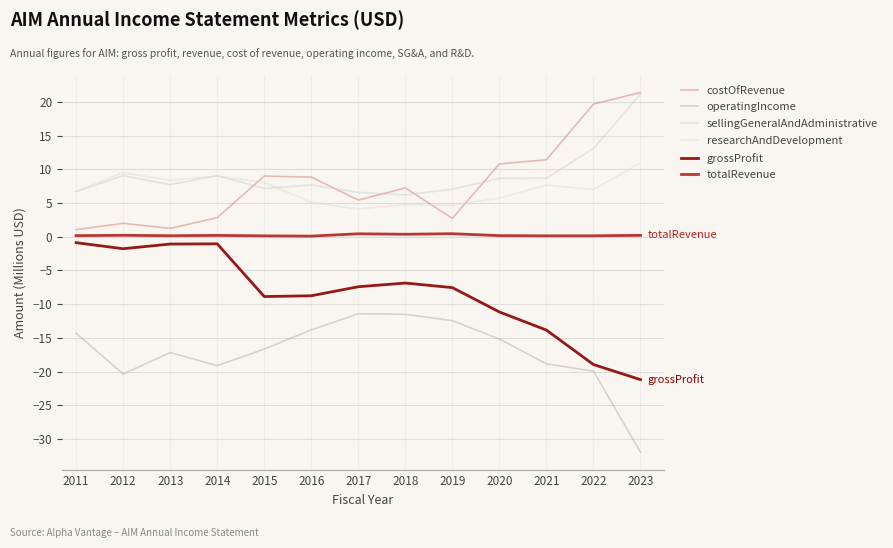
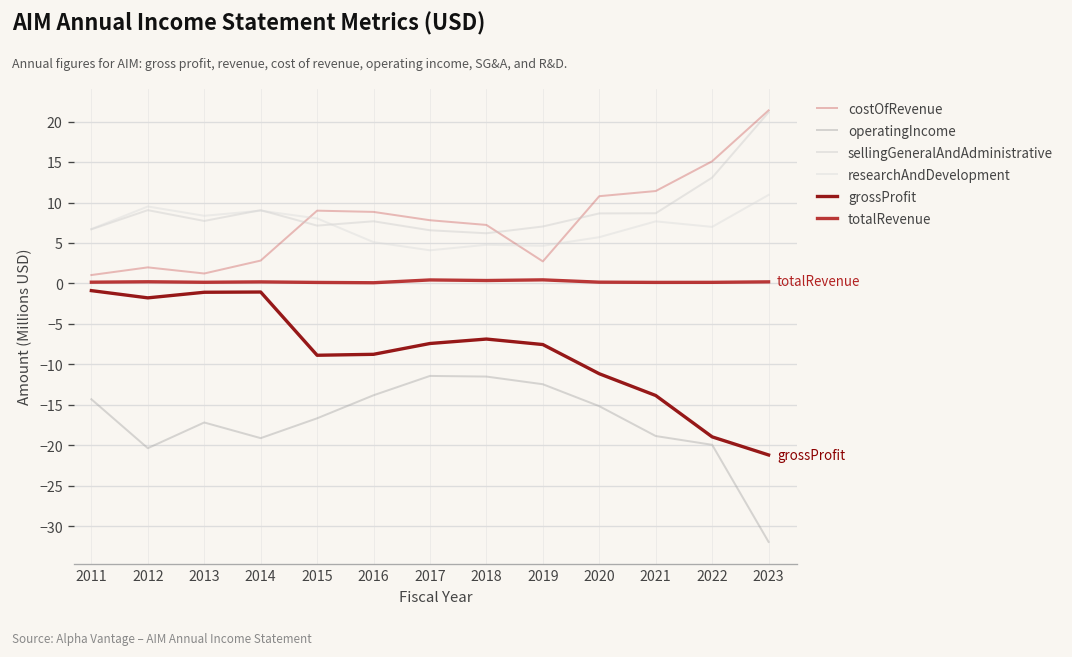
  {
    "costOfRevenue": {
      "2011": 1,
      "2012": 2,
      "2013": 1,
      "2014": 3,
      "2015": 9,
      "2016": 9,
-     "2017": 5,
+     "2017": 8,
      "2018": 7,
      "2019": 3,
      "2020": 11,
      "2021": 11,
-     "2022": 20
+     "2022": 15
    },
    "grossProfit": {
      "2011": -1,
      "2012": -2,
      "2013": -1,
      "2014": -1,
      "2015": -9,
      "2016": -9,
      "2017": -7,
      "2018": -7,
      "2019": -8,
      "2020": -11,
      "2021": -14,
      "2022": -19,
      "2023": -21
    },
    "totalRevenue": {
      "2011": 0,
      "2012": 0,
      "2013": 0,
      "2014": 0,
      "2015": 0,
      "2016": 0,
      "2017": 0,
      "2018": 0,
      "2019": 0,
      "2020": 0,
      "2021": 0,
      "2022": 0,
      "2023": 0
    }
  }
